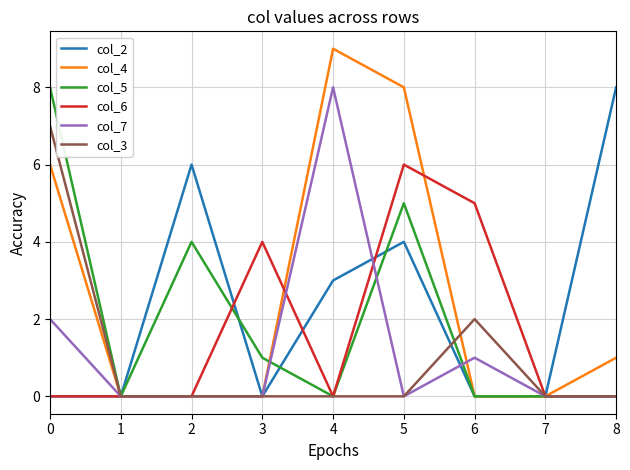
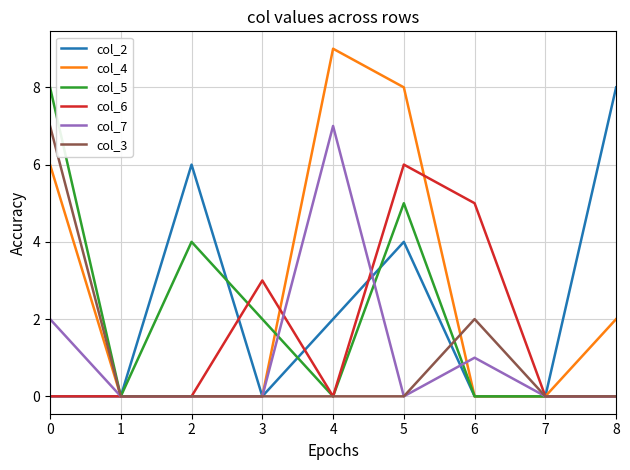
  {
    "col_2": {
      "2": 6,
-     "4": 3,
+     "4": 2,
      "5": 4,
      "8": 8
    },
    "col_4": {
      "0": 6,
      "4": 9,
      "5": 8,
-     "8": 1
+     "8": 2
    },
    "col_5": {
      "0": 8,
      "2": 4,
-     "3": 1,
+     "3": 2,
      "5": 5
    },
    "col_6": {
-     "3": 4,
+     "3": 3,
      "5": 6,
      "6": 5
    },
    "col_7": {
      "0": 2,
-     "4": 8,
+     "4": 7,
      "6": 1
    },
    "col_3": {
      "0": 7,
      "6": 2
    }
  }
